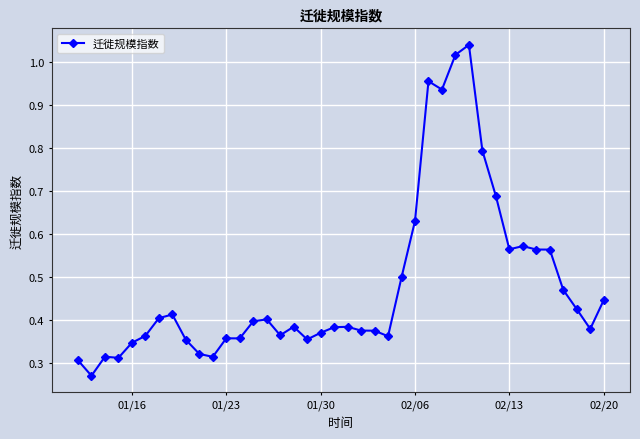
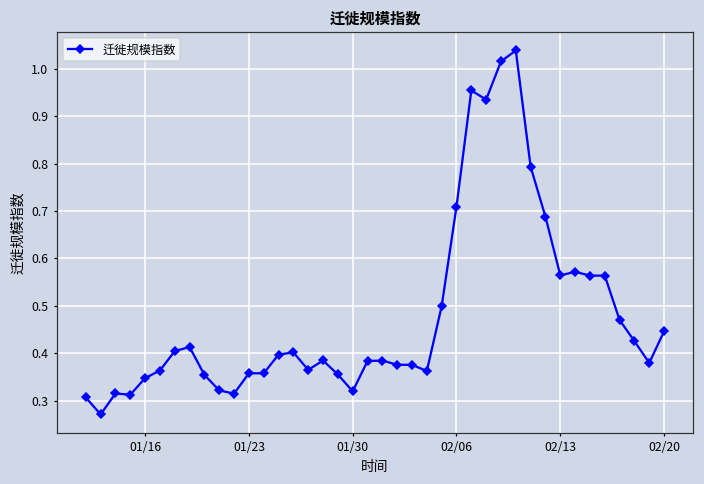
  {
    "01/16": 0.35,
    "01/23": 0.36,
-   "01/30": 0.37,
-   "02/06": 0.63,
+   "01/30": 0.32,
+   "02/06": 0.71,
    "02/13": 0.56,
    "02/20": 0.45
  }
